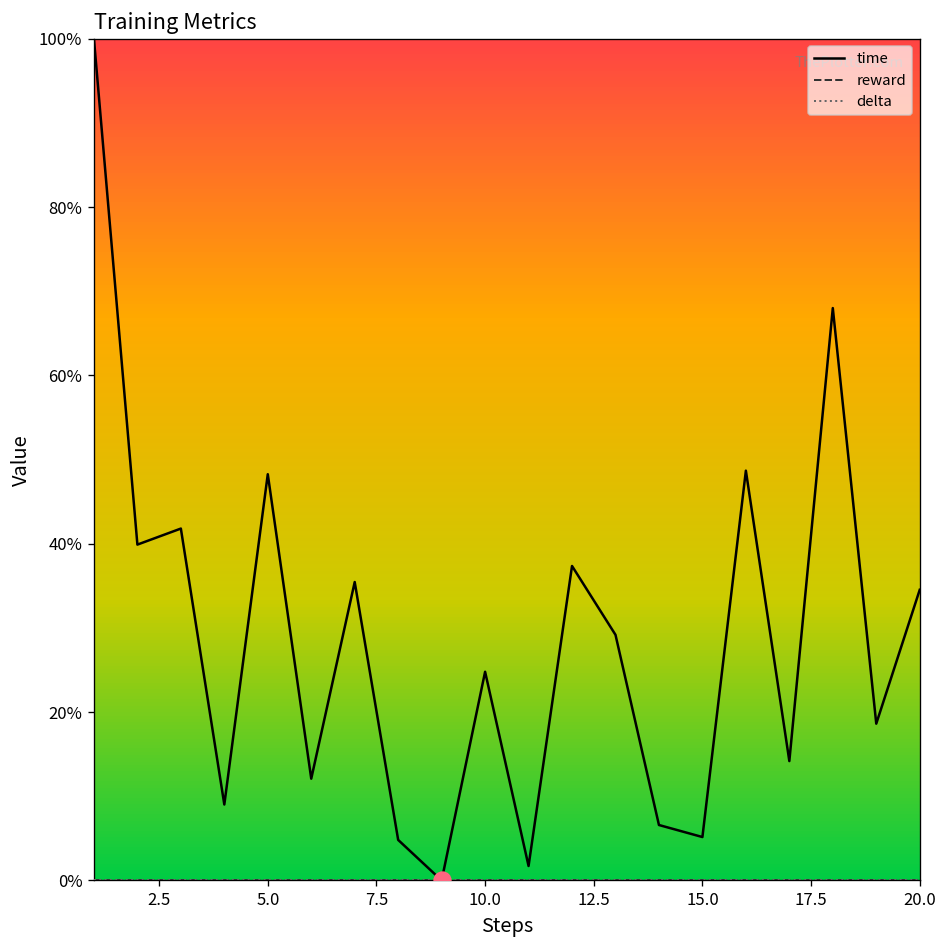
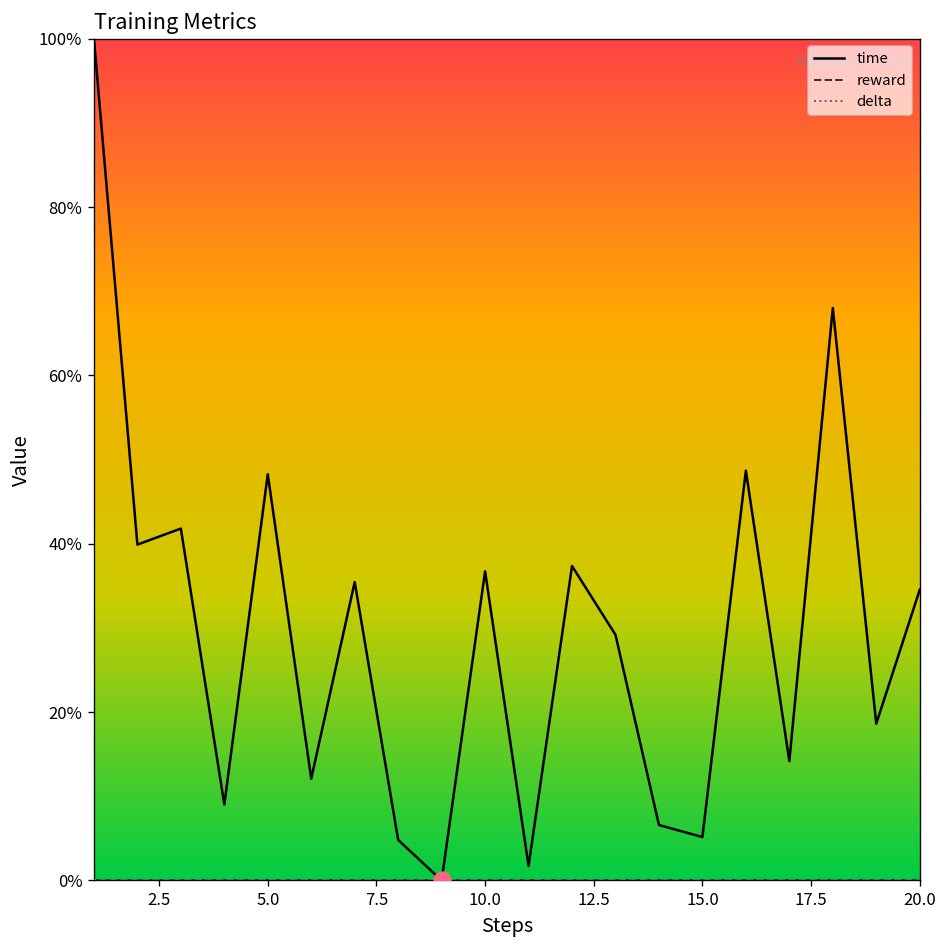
  {
    "time": {
      "5.0": "48%",
-     "10.0": "25%",
+     "10.0": "37%",
      "15.0": "5%",
      "20.0": "35%"
    },
    "delta": {
      "5.0": "0%",
      "10.0": "0%",
      "15.0": "0%",
      "20.0": "0%"
    }
  }
